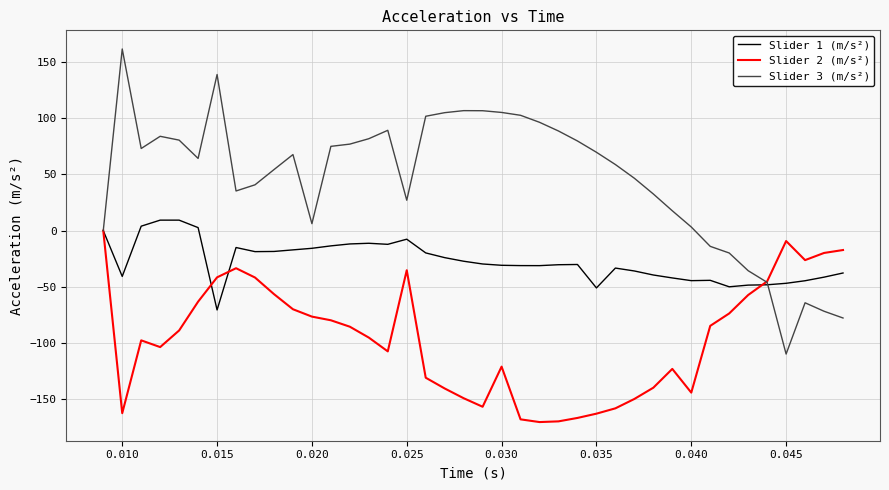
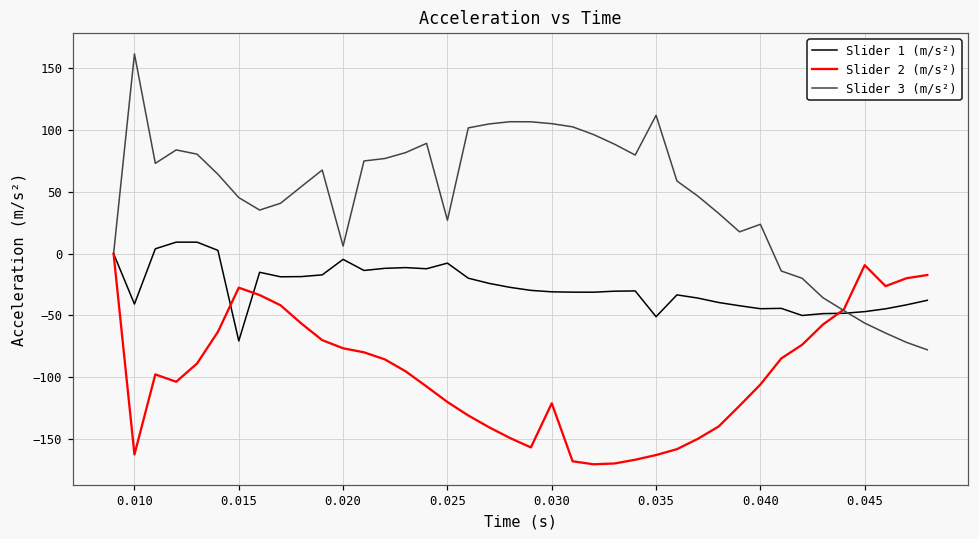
  {
    "Slider 1 (m/s²)": {
      "0.010": -41,
      "0.015": -71,
-     "0.020": -16,
+     "0.020": -5,
      "0.025": -8,
      "0.030": -31,
      "0.035": -51,
      "0.040": -45,
      "0.045": -47
    },
    "Slider 2 (m/s²)": {
      "0.010": -163,
-     "0.015": -42,
+     "0.015": -28,
      "0.020": -77,
-     "0.025": -35,
+     "0.025": -120,
      "0.030": -121,
      "0.035": -163,
-     "0.040": -144,
+     "0.040": -106,
      "0.045": -9
    },
    "Slider 3 (m/s²)": {
      "0.010": 162,
-     "0.015": 139,
+     "0.015": 45,
      "0.020": 6,
      "0.025": 27,
      "0.030": 105,
-     "0.035": 70,
-     "0.040": 3,
-     "0.045": -110
+     "0.035": 112,
+     "0.040": 24,
+     "0.045": -56
    }
  }
